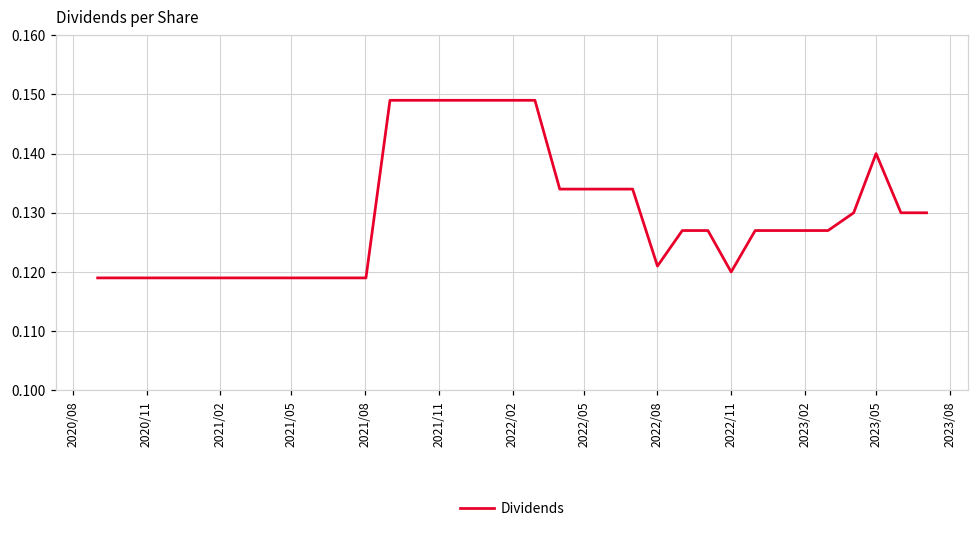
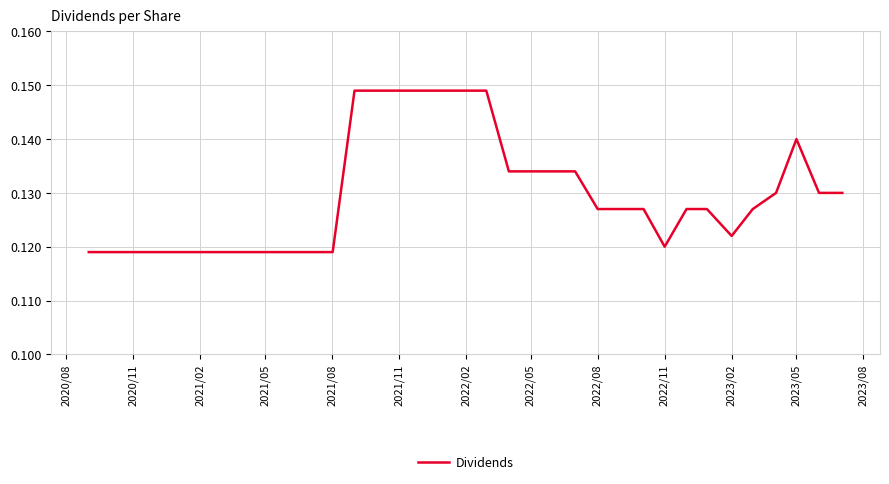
  {
    "2021/02": 0.119,
    "2021/11": 0.149,
    "2022/02": 0.149,
-   "2022/08": 0.121,
+   "2022/08": 0.127,
    "2022/11": 0.120,
-   "2023/02": 0.127,
+   "2023/02": 0.122,
    "2023/05": 0.140
  }
